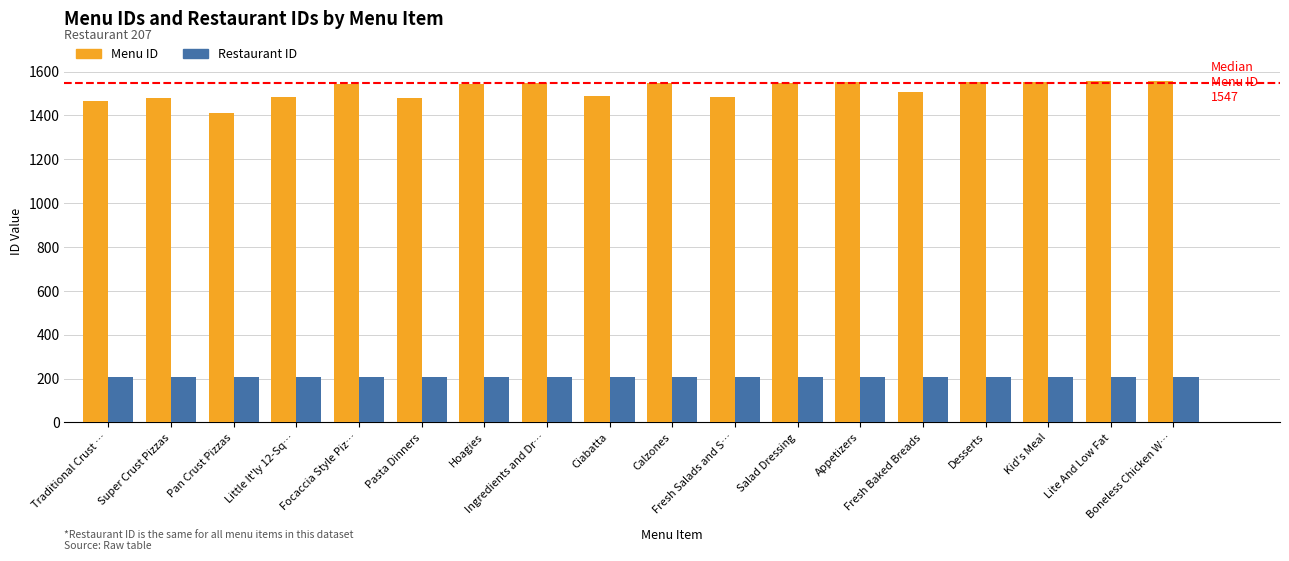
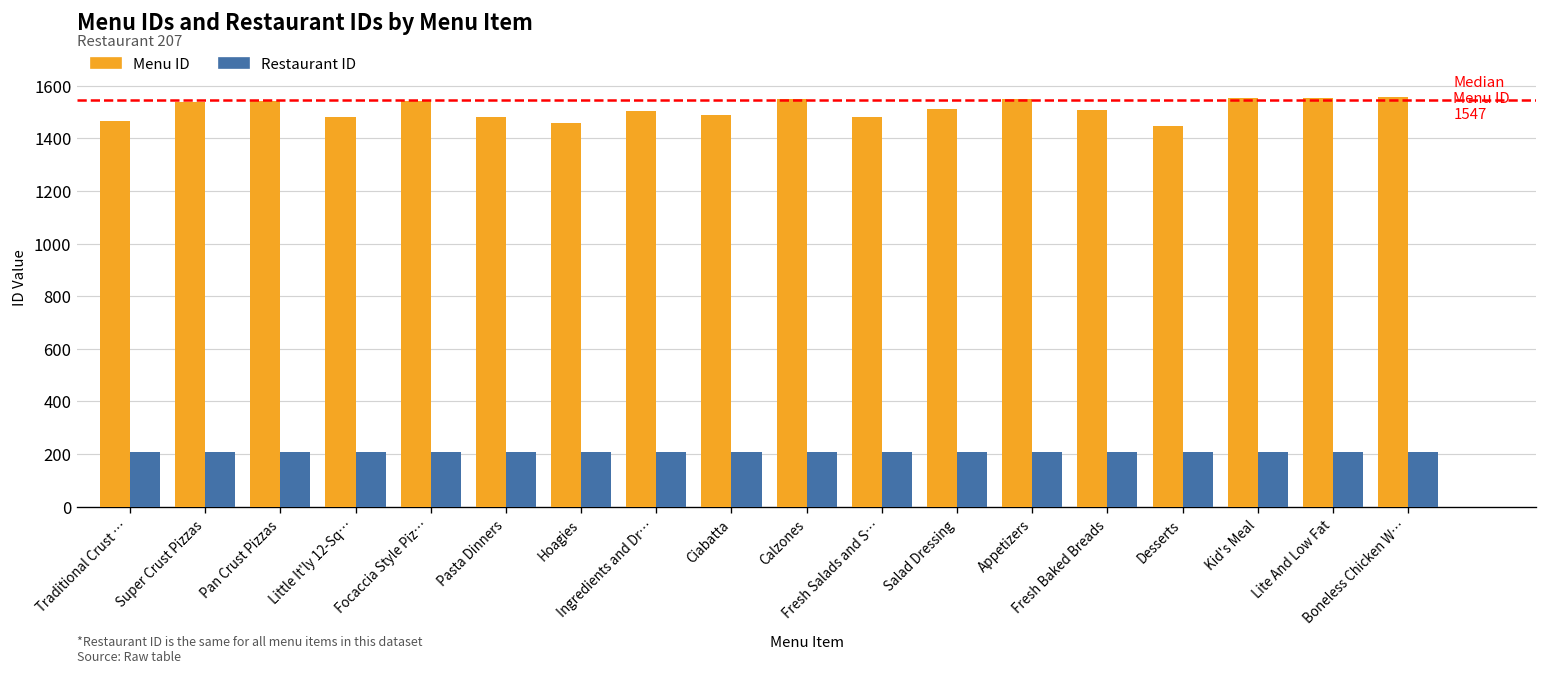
  {
    "Menu ID": {
      "Traditional Crust …": 1470,
-     "Super Crust Pizzas": 1480,
-     "Pan Crust Pizzas": 1410,
+     "Super Crust Pizzas": 1540,
+     "Pan Crust Pizzas": 1540,
      "Little It'ly 12-Sq…": 1480,
      "Focaccia Style Piz…": 1540,
      "Pasta Dinners": 1480,
-     "Hoagies": 1550,
-     "Ingredients and Dr…": 1550,
+     "Hoagies": 1460,
+     "Ingredients and Dr…": 1500,
      "Ciabatta": 1490,
      "Calzones": 1550,
      "Fresh Salads and S…": 1480,
-     "Salad Dressing": 1550,
+     "Salad Dressing": 1510,
      "Appetizers": 1550,
      "Fresh Baked Breads": 1510,
-     "Desserts": 1550,
+     "Desserts": 1450,
      "Kid's Meal": 1550,
      "Lite And Low Fat": 1560,
      "Boneless Chicken W…": 1560
    },
    "Restaurant ID": {
      "Traditional Crust …": 210,
      "Super Crust Pizzas": 210,
      "Pan Crust Pizzas": 210,
      "Little It'ly 12-Sq…": 210,
      "Focaccia Style Piz…": 210,
      "Pasta Dinners": 210,
      "Hoagies": 210,
      "Ingredients and Dr…": 210,
      "Ciabatta": 210,
      "Calzones": 210,
      "Fresh Salads and S…": 210,
      "Salad Dressing": 210,
      "Appetizers": 210,
      "Fresh Baked Breads": 210,
      "Desserts": 210,
      "Kid's Meal": 210,
      "Lite And Low Fat": 210,
      "Boneless Chicken W…": 210
    }
  }
